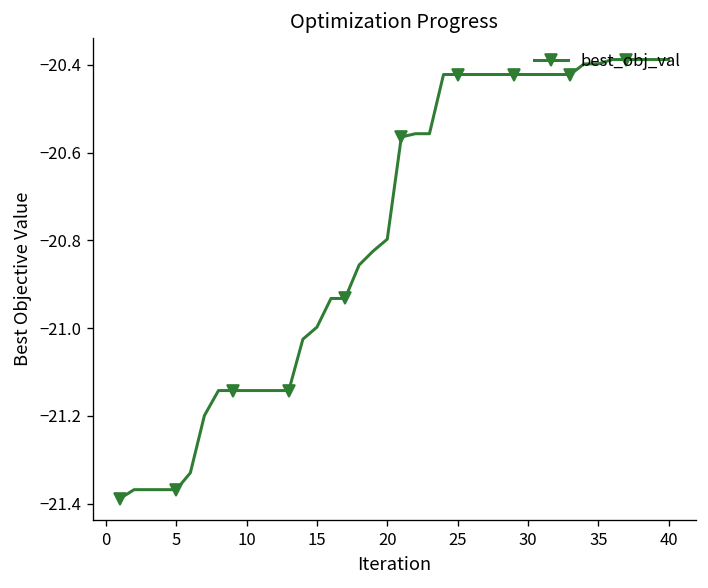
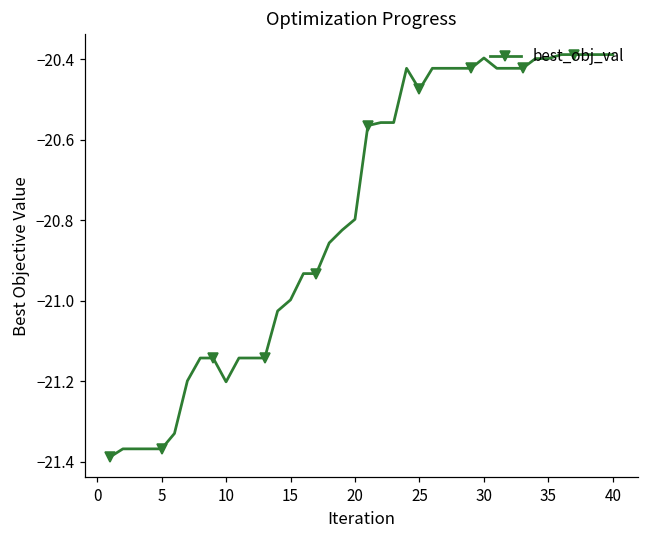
  {
    "5": -21.37,
-   "10": -21.14,
+   "10": -21.20,
    "15": -21.00,
    "20": -20.80,
-   "25": -20.42,
-   "30": -20.42,
+   "25": -20.47,
+   "30": -20.40,
    "35": -20.40,
    "40": -20.39
  }
